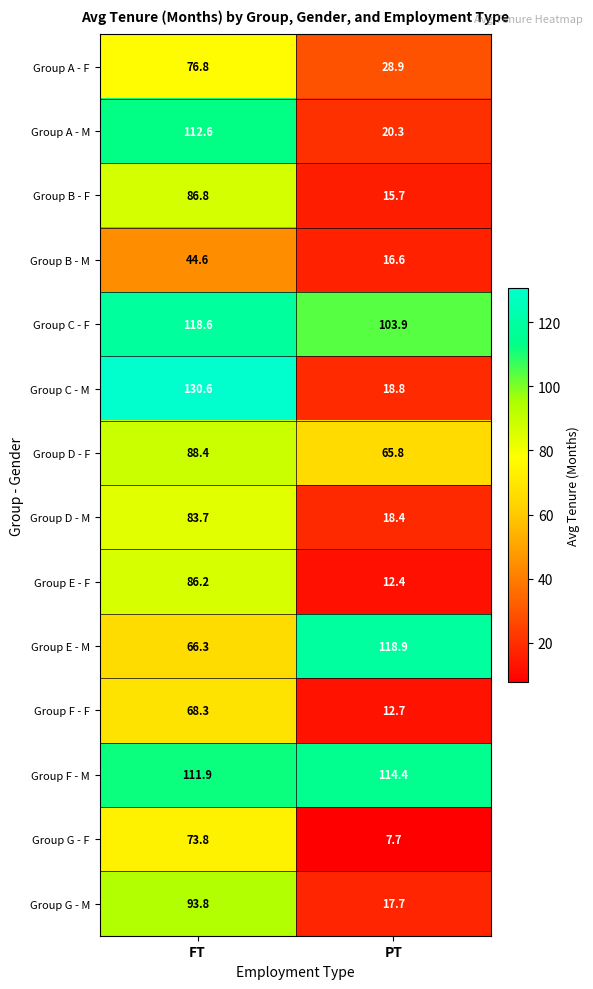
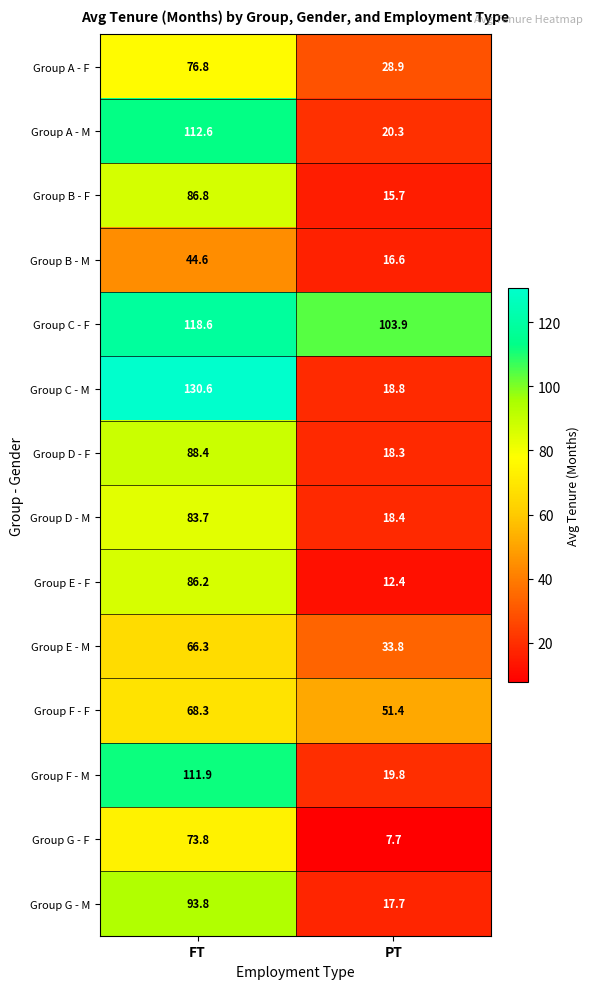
  {
    "Group A - F": {
      "FT": 76.8,
      "PT": 28.9
    },
    "Group A - M": {
      "FT": 112.6,
      "PT": 20.3
    },
    "Group B - F": {
      "FT": 86.8,
      "PT": 15.7
    },
    "Group B - M": {
      "FT": 44.6,
      "PT": 16.6
    },
    "Group C - F": {
      "FT": 118.6,
      "PT": 103.9
    },
    "Group C - M": {
      "FT": 130.6,
      "PT": 18.8
    },
    "Group D - F": {
      "FT": 88.4,
-     "PT": 65.8
+     "PT": 18.3
    },
    "Group D - M": {
      "FT": 83.7,
      "PT": 18.4
    },
    "Group E - F": {
      "FT": 86.2,
      "PT": 12.4
    },
    "Group E - M": {
      "FT": 66.3,
-     "PT": 118.9
+     "PT": 33.8
    },
    "Group F - F": {
      "FT": 68.3,
-     "PT": 12.7
+     "PT": 51.4
    },
    "Group F - M": {
      "FT": 111.9,
-     "PT": 114.4
+     "PT": 19.8
    },
    "Group G - F": {
      "FT": 73.8,
      "PT": 7.7
    },
    "Group G - M": {
      "FT": 93.8,
      "PT": 17.7
    }
  }
